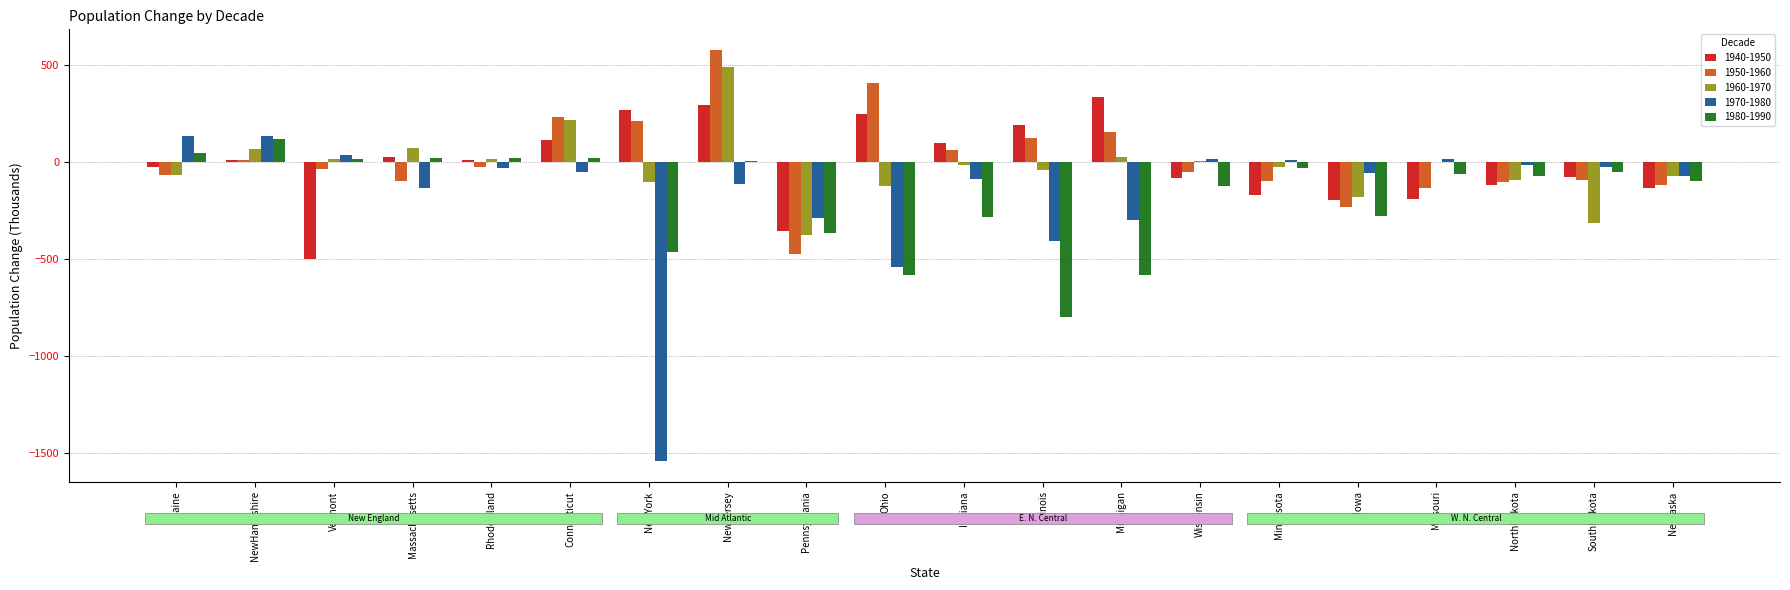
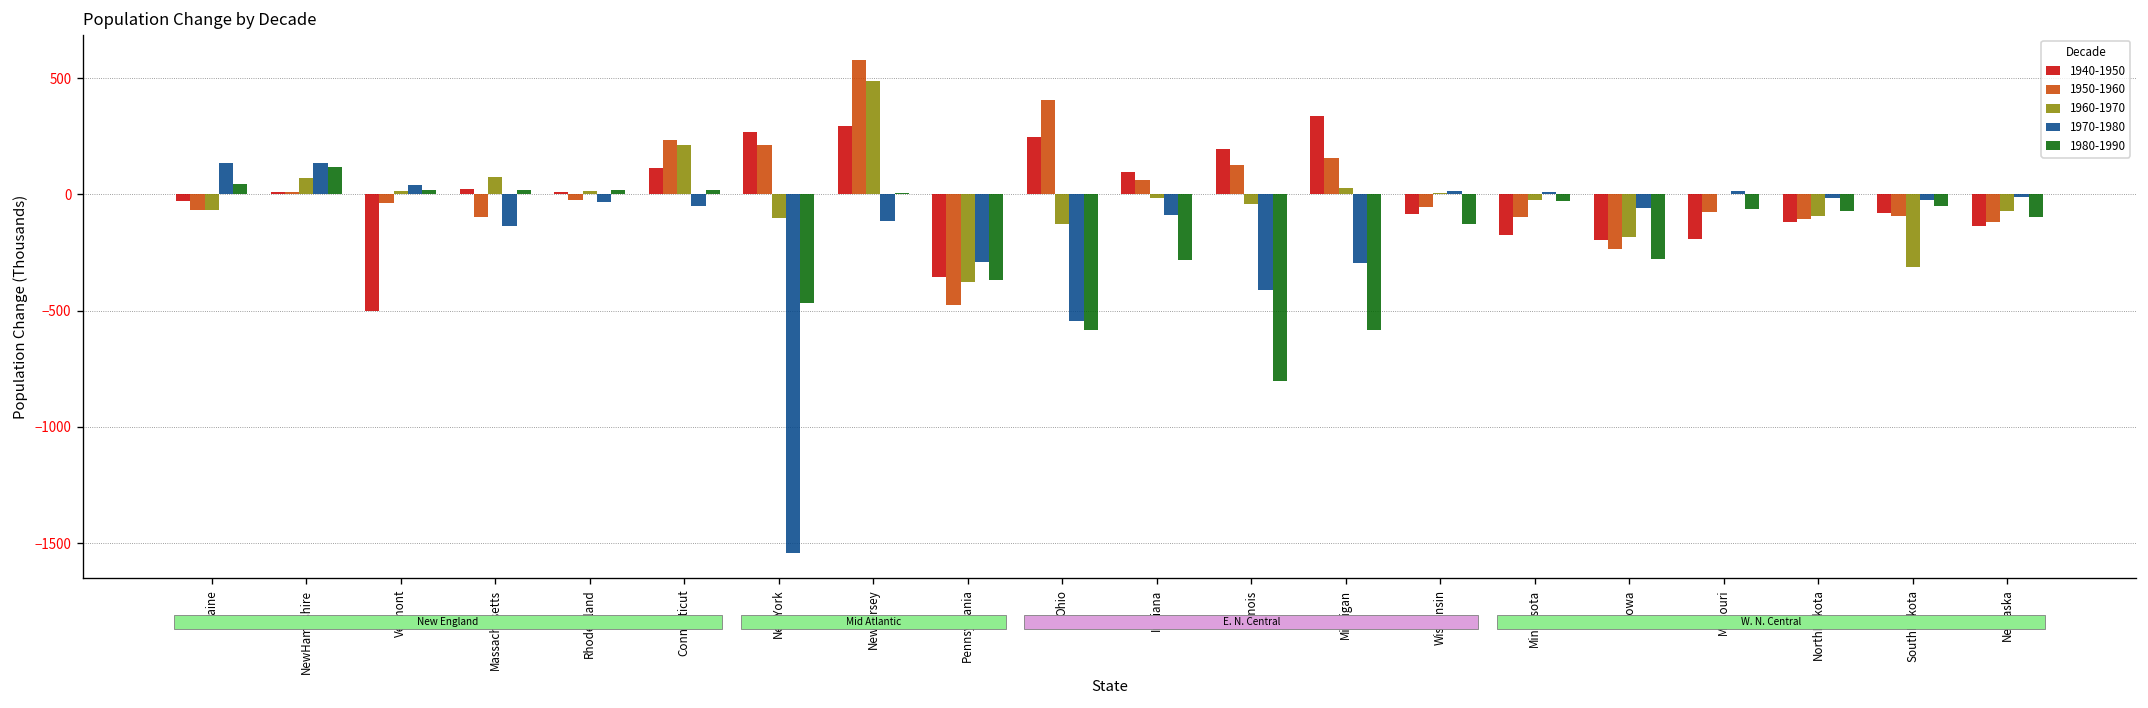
  {
    "1940-1950": {
      "Maine": -30,
      "Vermont": -500,
      "Massachusetts": 20,
      "Connecticut": 110,
      "NewYork": 270,
      "NewJersey": 290,
      "Pennsylvania": -360,
      "Ohio": 250,
      "Indiana": 100,
      "Illinois": 190,
      "Michigan": 340,
      "Wisconsin": -80,
      "Minnesota": -170,
      "Iowa": -200,
      "Missouri": -190,
      "NorthDakota": -120,
      "SouthDakota": -80,
      "Nebraska": -140
    },
    "1950-1960": {
      "Maine": -70,
      "Vermont": -40,
      "Massachusetts": -100,
      "RhodeIsland": -30,
      "Connecticut": 230,
      "NewYork": 210,
      "NewJersey": 580,
      "Pennsylvania": -480,
      "Ohio": 410,
      "Indiana": 60,
      "Illinois": 120,
      "Michigan": 160,
      "Wisconsin": -50,
      "Minnesota": -100,
      "Iowa": -230,
-     "Missouri": -130,
+     "Missouri": -80,
      "NorthDakota": -110,
      "SouthDakota": -100,
      "Nebraska": -120
    },
    "1960-1970": {
      "Maine": -70,
      "NewHampshire": 70,
      "Vermont": 20,
      "Massachusetts": 70,
      "RhodeIsland": 10,
      "Connecticut": 210,
      "NewYork": -100,
      "NewJersey": 490,
      "Pennsylvania": -380,
      "Ohio": -130,
      "Indiana": -20,
      "Illinois": -40,
      "Michigan": 30,
      "Minnesota": -30,
      "Iowa": -180,
      "NorthDakota": -90,
      "SouthDakota": -310,
      "Nebraska": -70
    },
    "1970-1980": {
      "Maine": 130,
      "NewHampshire": 140,
      "Vermont": 40,
      "Massachusetts": -140,
      "RhodeIsland": -30,
      "Connecticut": -50,
      "NewYork": -1540,
      "NewJersey": -110,
      "Pennsylvania": -290,
      "Ohio": -540,
      "Indiana": -90,
      "Illinois": -410,
      "Michigan": -300,
      "Wisconsin": 10,
      "Iowa": -60,
      "Missouri": 20,
      "NorthDakota": -20,
      "SouthDakota": -30,
-     "Nebraska": -70
+     "Nebraska": -10
    },
    "1980-1990": {
      "Maine": 50,
      "NewHampshire": 120,
      "Vermont": 20,
      "Massachusetts": 20,
      "RhodeIsland": 20,
      "Connecticut": 20,
      "NewYork": -470,
      "Pennsylvania": -370,
      "Ohio": -590,
      "Indiana": -280,
      "Illinois": -800,
      "Michigan": -590,
      "Wisconsin": -130,
      "Minnesota": -30,
      "Iowa": -280,
      "Missouri": -60,
      "NorthDakota": -70,
      "SouthDakota": -50,
      "Nebraska": -100
    }
  }
